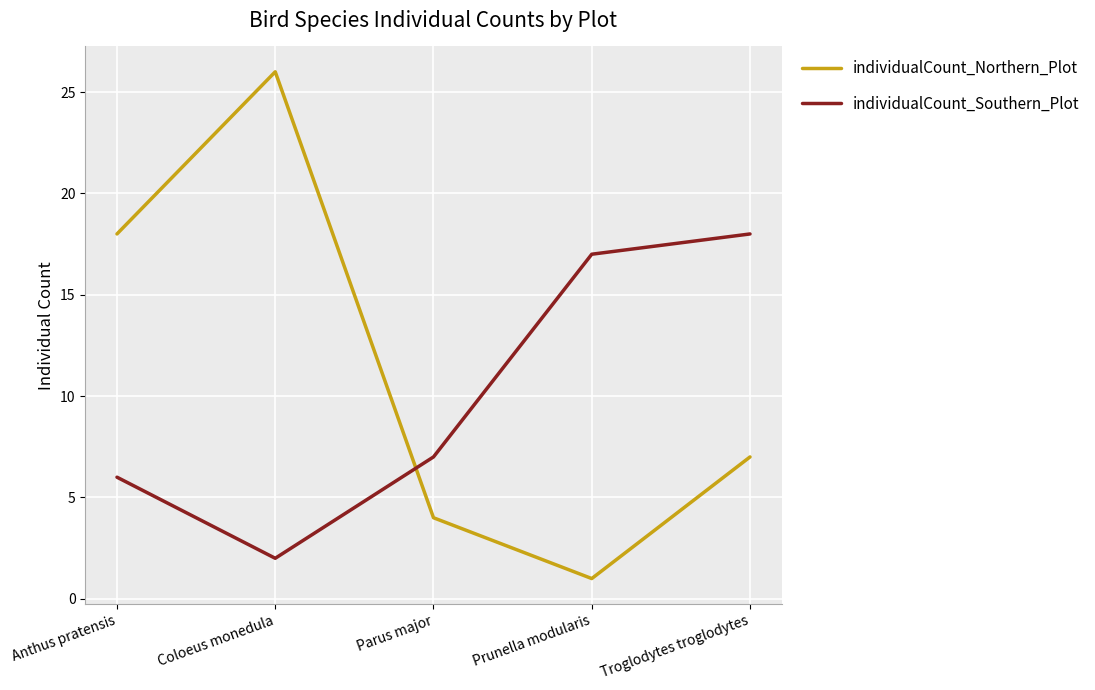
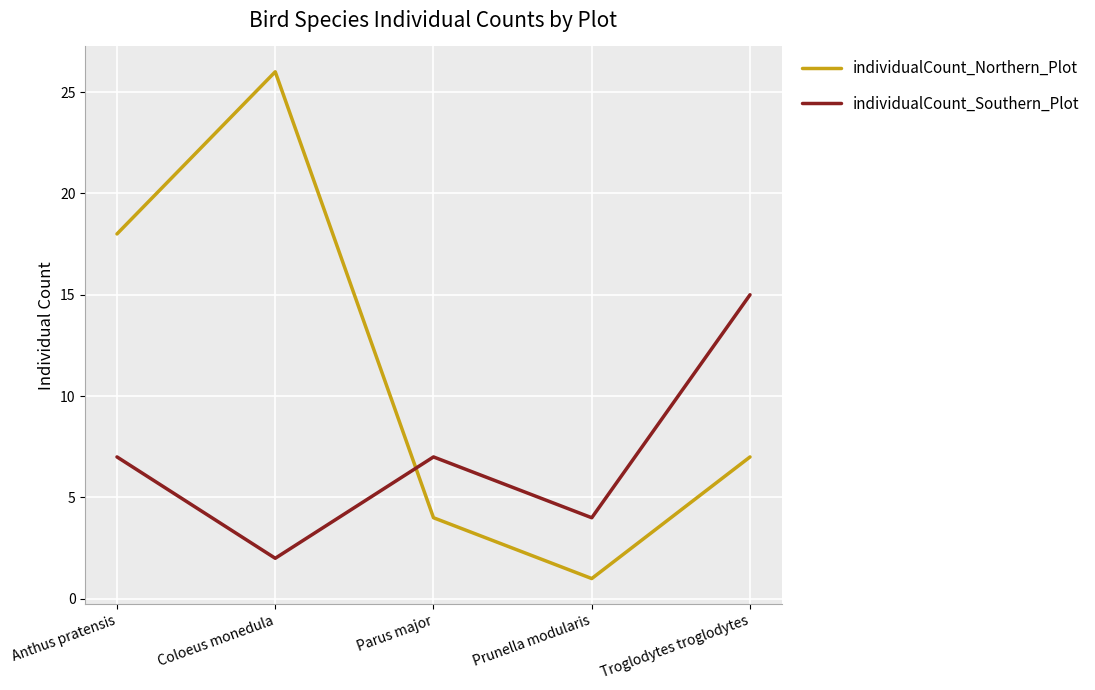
  {
    "individualCount_Northern_Plot": {
      "Anthus pratensis": 18,
      "Coloeus monedula": 26,
      "Parus major": 4,
      "Prunella modularis": 1,
      "Troglodytes troglodytes": 7
    },
    "individualCount_Southern_Plot": {
-     "Anthus pratensis": 6,
+     "Anthus pratensis": 7,
      "Coloeus monedula": 2,
      "Parus major": 7,
-     "Prunella modularis": 17,
-     "Troglodytes troglodytes": 18
+     "Prunella modularis": 4,
+     "Troglodytes troglodytes": 15
    }
  }
